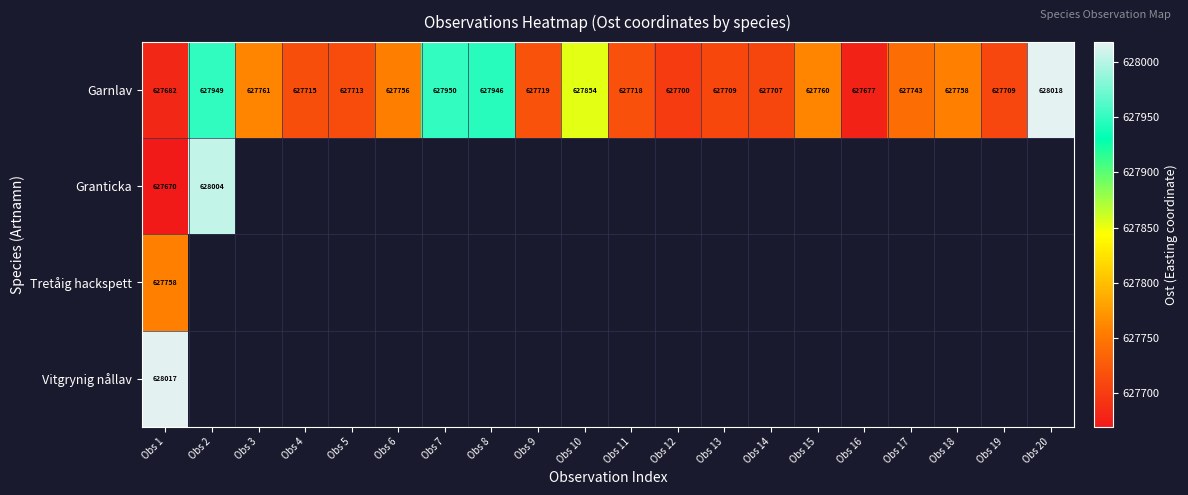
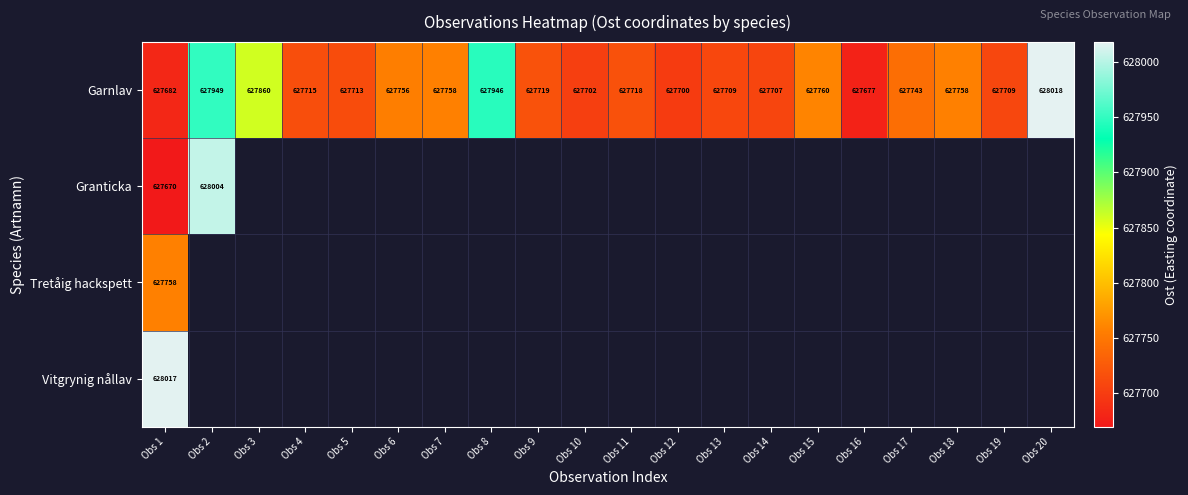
  {
    "Garnlav": {
      "Obs 1": 627682,
      "Obs 2": 627949,
-     "Obs 3": 627761,
+     "Obs 3": 627860,
      "Obs 4": 627715,
      "Obs 5": 627713,
      "Obs 6": 627756,
-     "Obs 7": 627950,
+     "Obs 7": 627758,
      "Obs 8": 627946,
      "Obs 9": 627719,
-     "Obs 10": 627854,
+     "Obs 10": 627702,
      "Obs 11": 627718,
      "Obs 12": 627700,
      "Obs 13": 627709,
      "Obs 14": 627707,
      "Obs 15": 627760,
      "Obs 16": 627677,
      "Obs 17": 627743,
      "Obs 18": 627758,
      "Obs 19": 627709,
      "Obs 20": 628018
    },
    "Granticka": {
      "Obs 1": 627670,
      "Obs 2": 628004
    },
    "Tretåig hackspett": {
      "Obs 1": 627758
    },
    "Vitgrynig nållav": {
      "Obs 1": 628017
    }
  }
